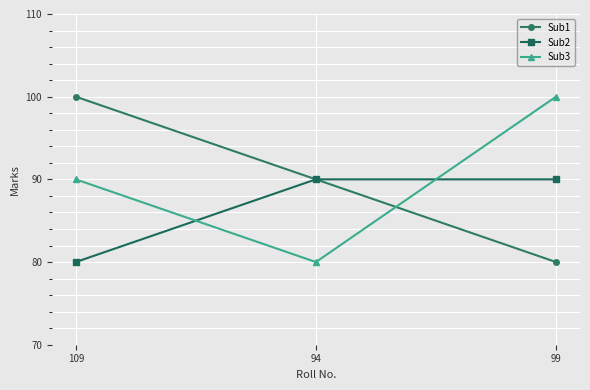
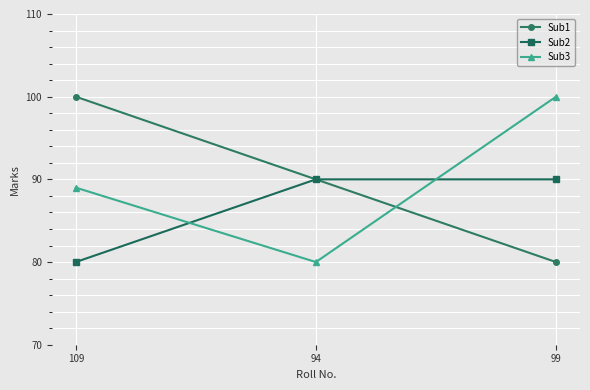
  {
    "Sub3": {
-     "109": 90,
+     "109": 89,
      "94": 80,
      "99": 100
    }
  }
